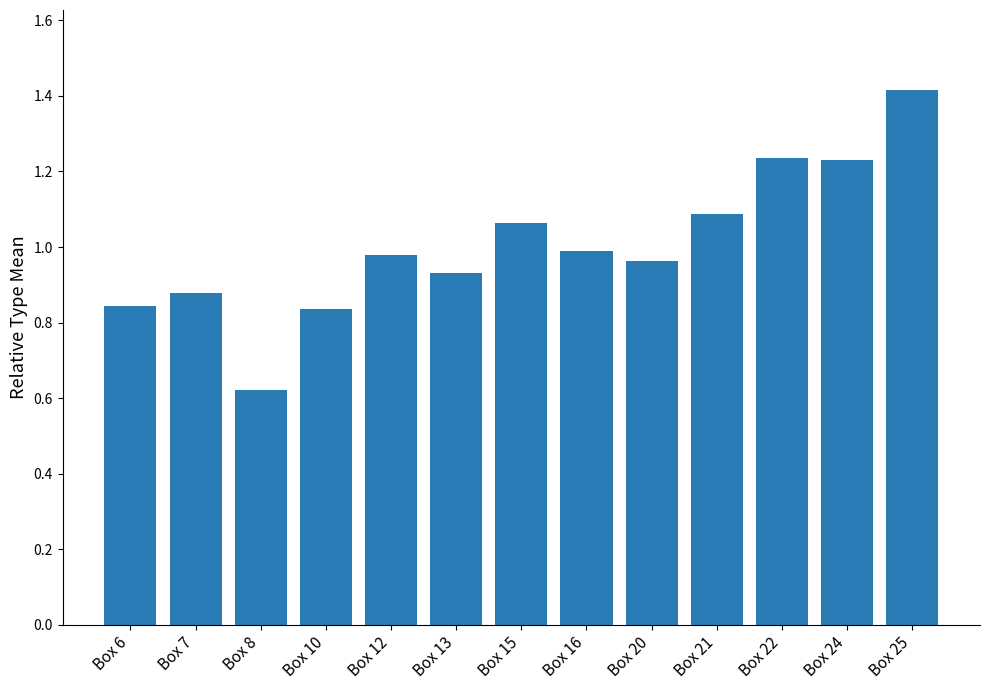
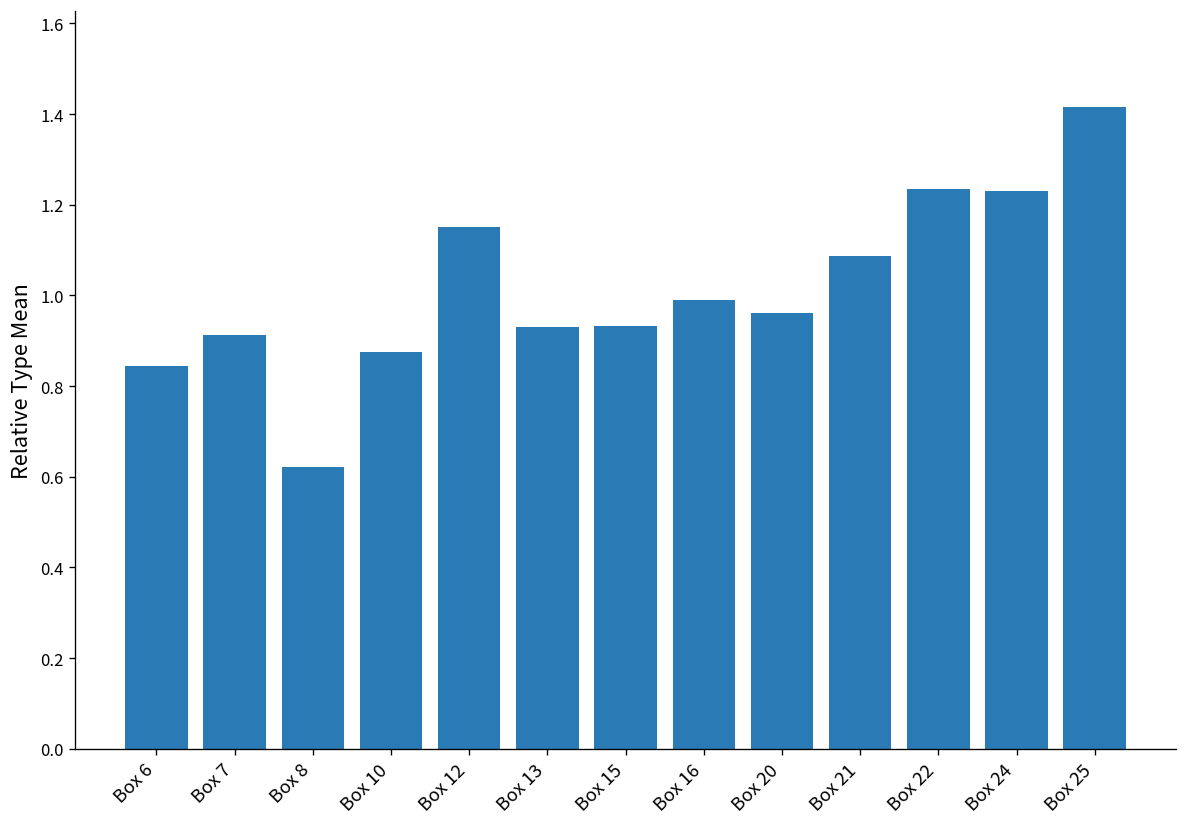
  {
    "Box 6": 0.85,
-   "Box 7": 0.88,
+   "Box 7": 0.91,
    "Box 8": 0.62,
-   "Box 10": 0.84,
-   "Box 12": 0.98,
+   "Box 10": 0.88,
+   "Box 12": 1.15,
    "Box 13": 0.93,
-   "Box 15": 1.06,
+   "Box 15": 0.93,
    "Box 16": 0.99,
    "Box 20": 0.96,
    "Box 21": 1.09,
    "Box 22": 1.24,
    "Box 24": 1.23,
    "Box 25": 1.42
  }
